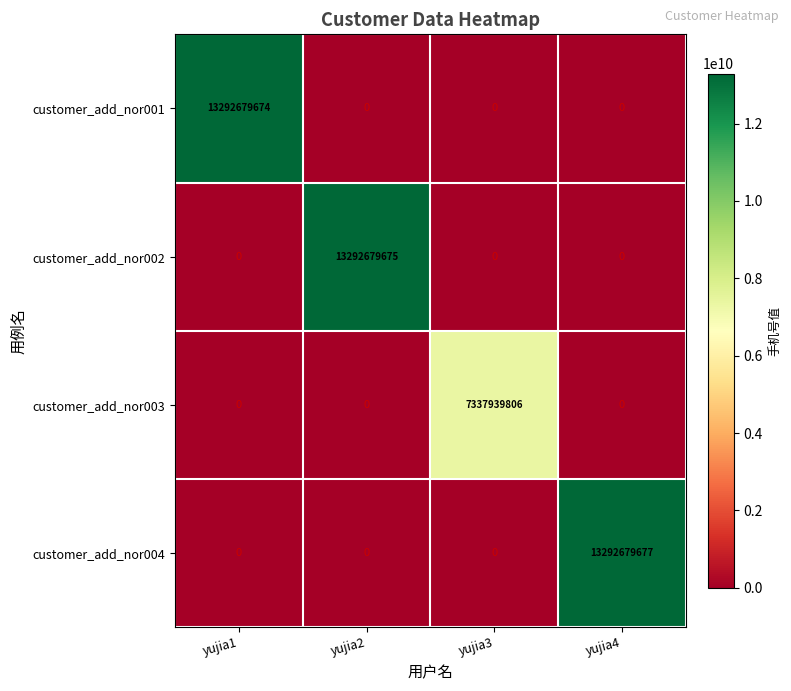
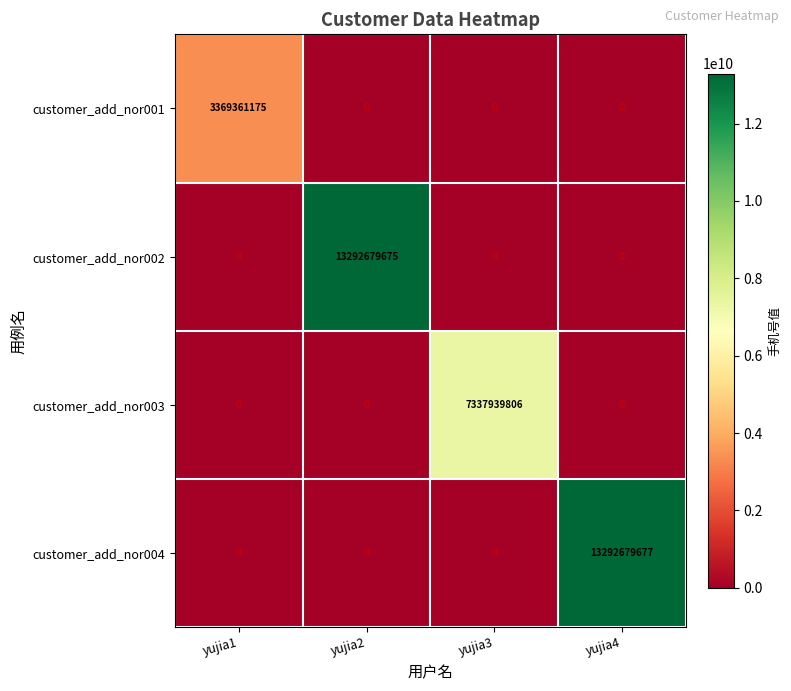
  {
    "customer_add_nor001": {
-     "yujia1": 13292679674
+     "yujia1": 3369361175
    },
    "customer_add_nor002": {
      "yujia2": 13292679675
    },
    "customer_add_nor003": {
      "yujia3": 7337939806
    },
    "customer_add_nor004": {
      "yujia4": 13292679677
    }
  }
